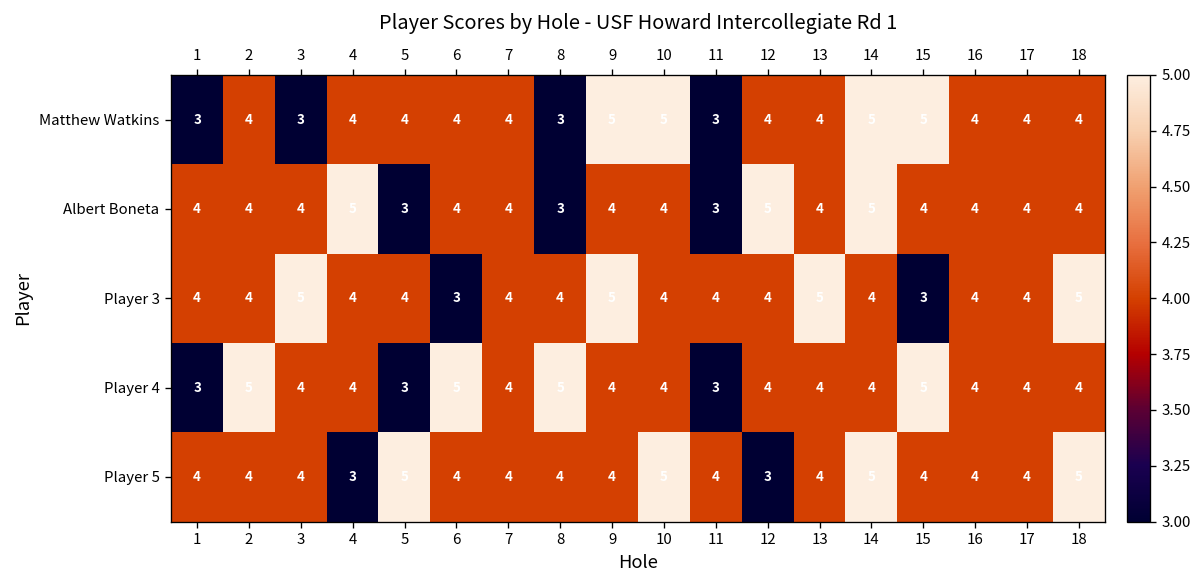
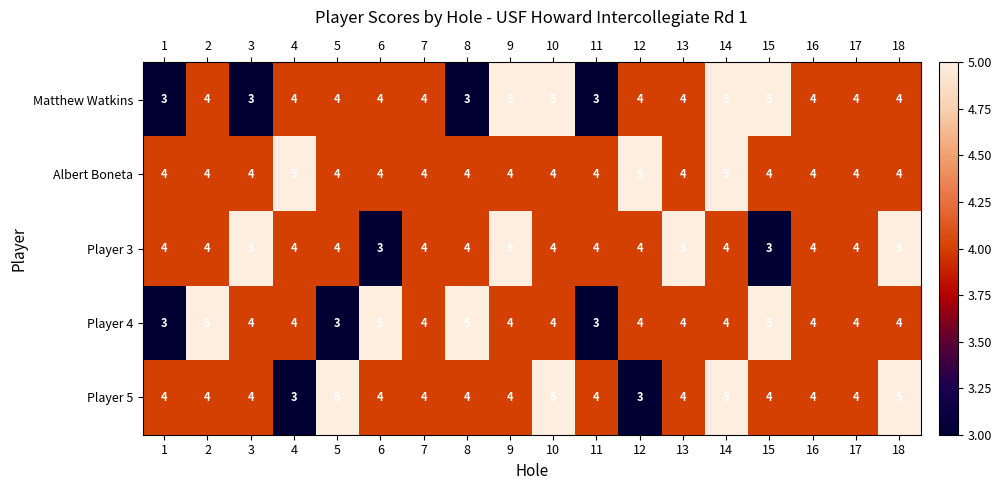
  {
    "Matthew Watkins": {
      "1": 3,
      "2": 4,
      "3": 3,
      "4": 4,
      "5": 4,
      "6": 4,
      "7": 4,
      "8": 3,
      "11": 3,
      "12": 4,
      "13": 4,
      "16": 4,
      "17": 4,
      "18": 4
    },
    "Albert Boneta": {
      "1": 4,
      "2": 4,
      "3": 4,
-     "5": 3,
+     "5": 4,
      "6": 4,
      "7": 4,
-     "8": 3,
+     "8": 4,
      "9": 4,
      "10": 4,
-     "11": 3,
+     "11": 4,
      "13": 4,
      "15": 4,
      "16": 4,
      "17": 4,
      "18": 4
    },
    "Player 3": {
      "1": 4,
      "2": 4,
      "4": 4,
      "5": 4,
      "6": 3,
      "7": 4,
      "8": 4,
      "10": 4,
      "11": 4,
      "12": 4,
      "14": 4,
      "15": 3,
      "16": 4,
      "17": 4
    },
    "Player 4": {
      "1": 3,
      "3": 4,
      "4": 4,
      "5": 3,
      "7": 4,
      "9": 4,
      "10": 4,
      "11": 3,
      "12": 4,
      "13": 4,
      "14": 4,
      "16": 4,
      "17": 4,
      "18": 4
    },
    "Player 5": {
      "1": 4,
      "2": 4,
      "3": 4,
      "4": 3,
      "6": 4,
      "7": 4,
      "8": 4,
      "9": 4,
      "11": 4,
      "12": 3,
      "13": 4,
      "15": 4,
      "16": 4,
      "17": 4
    }
  }
